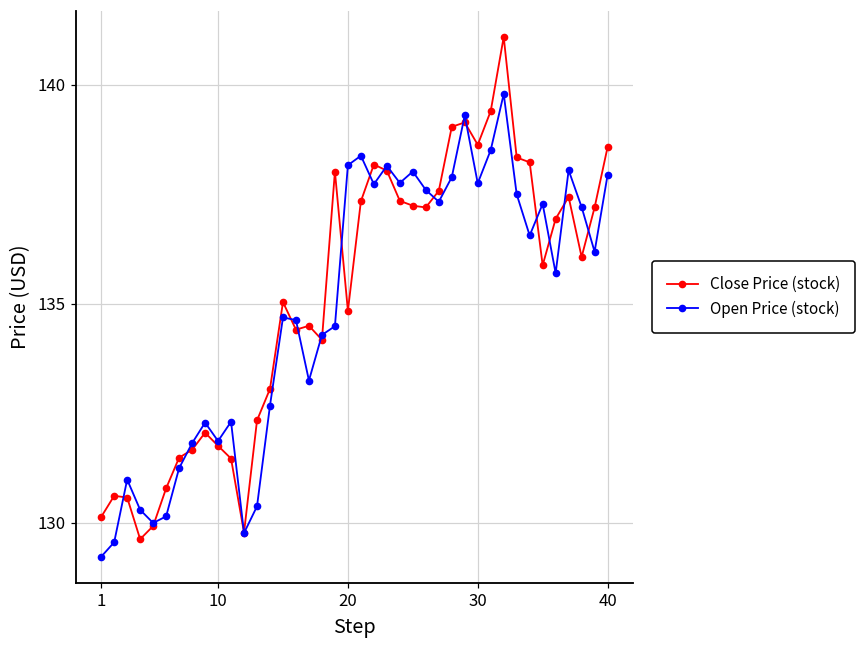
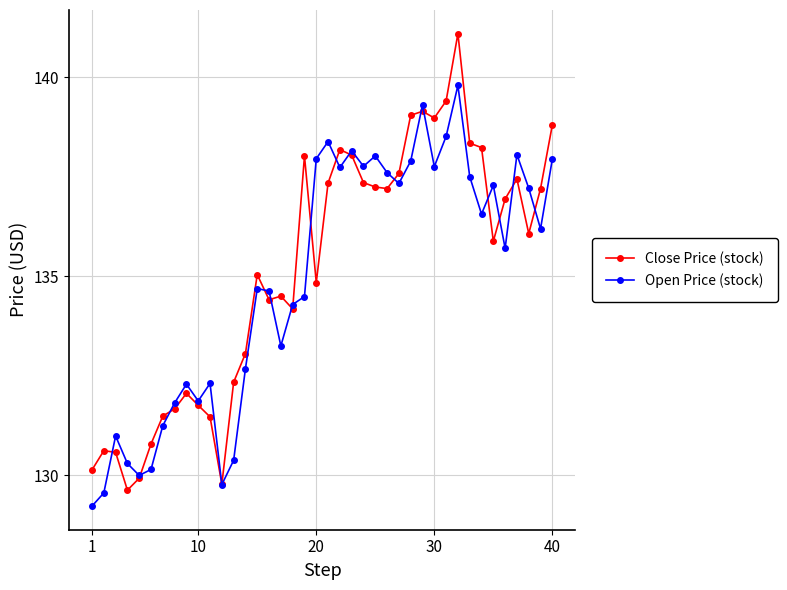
  {
    "Close Price (stock)": {
      "1": 130.1,
      "10": 131.8,
      "20": 134.8,
-     "30": 138.6,
-     "40": 138.6
+     "30": 139.0,
+     "40": 138.8
    },
    "Open Price (stock)": {
      "1": 129.2,
      "10": 131.9,
-     "20": 138.2,
+     "20": 137.9,
      "30": 137.8,
      "40": 137.9
    }
  }
